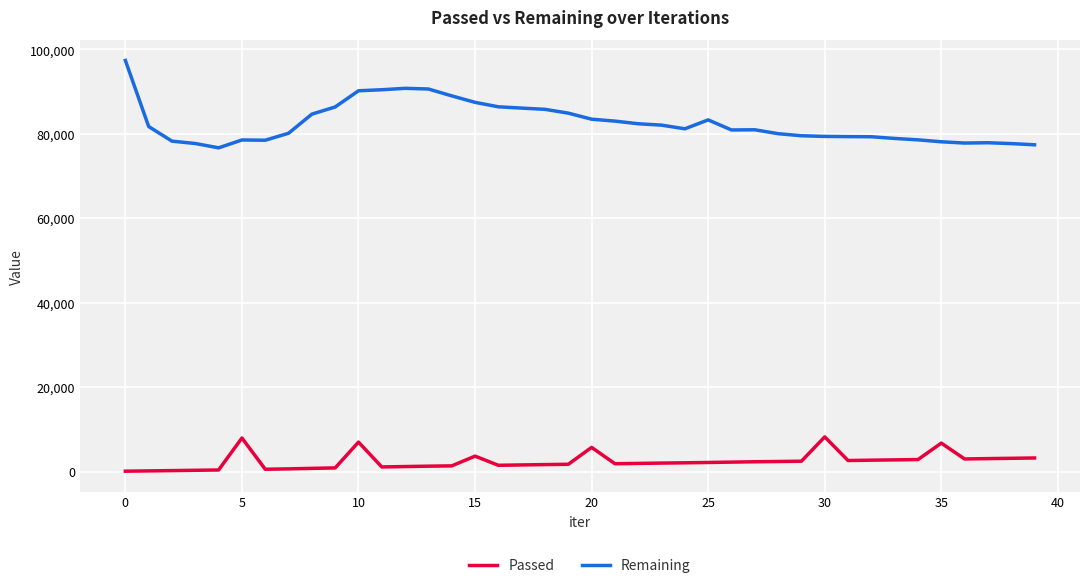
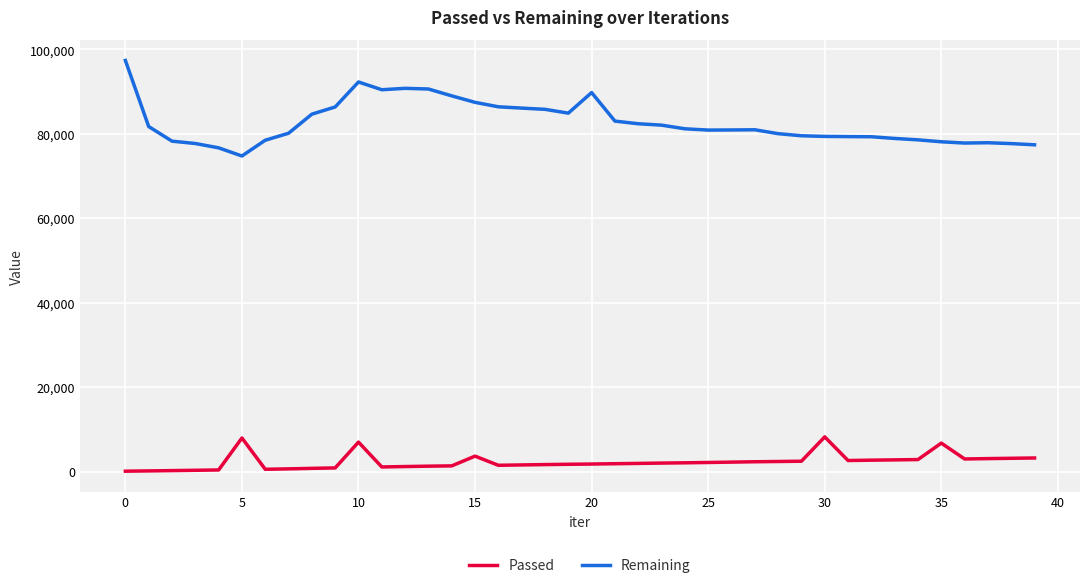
  {
    "Passed": {
      "0": "0",
      "5": "8,000",
      "10": "7,000",
      "15": "4,000",
-     "20": "6,000",
+     "20": "2,000",
      "25": "2,000",
      "30": "8,000",
      "35": "7,000"
    },
    "Remaining": {
      "0": "97,000",
-     "5": "79,000",
-     "10": "90,000",
+     "5": "75,000",
+     "10": "92,000",
      "15": "87,000",
-     "20": "83,000",
-     "25": "83,000",
+     "20": "90,000",
+     "25": "81,000",
      "30": "79,000",
      "35": "78,000"
    }
  }
